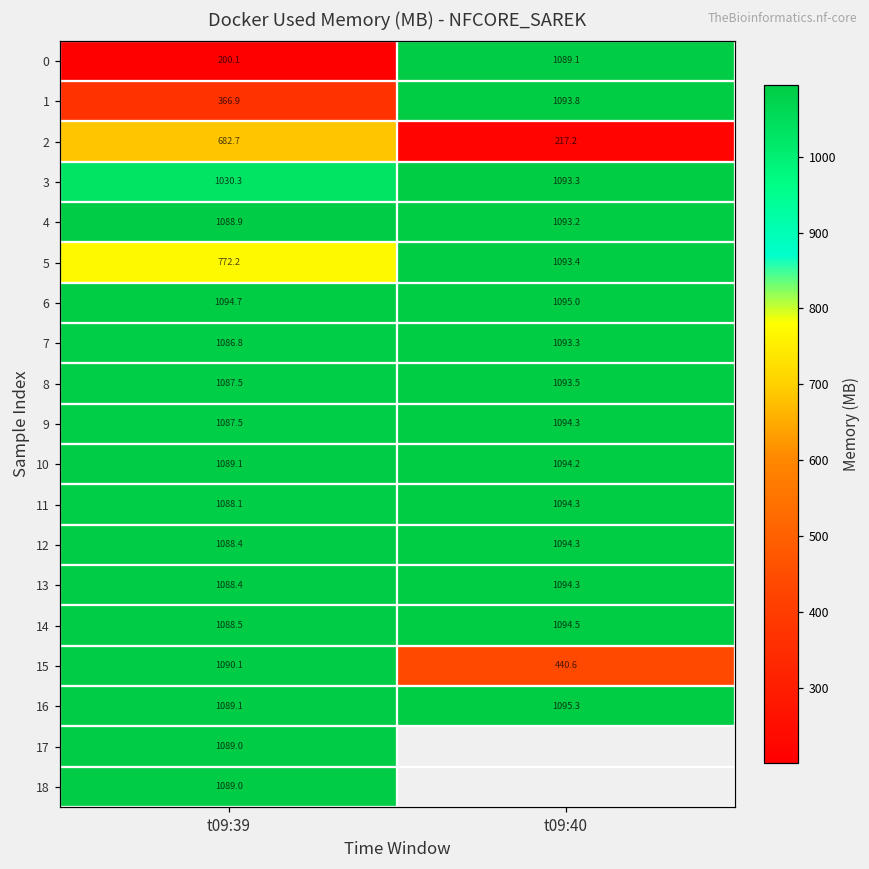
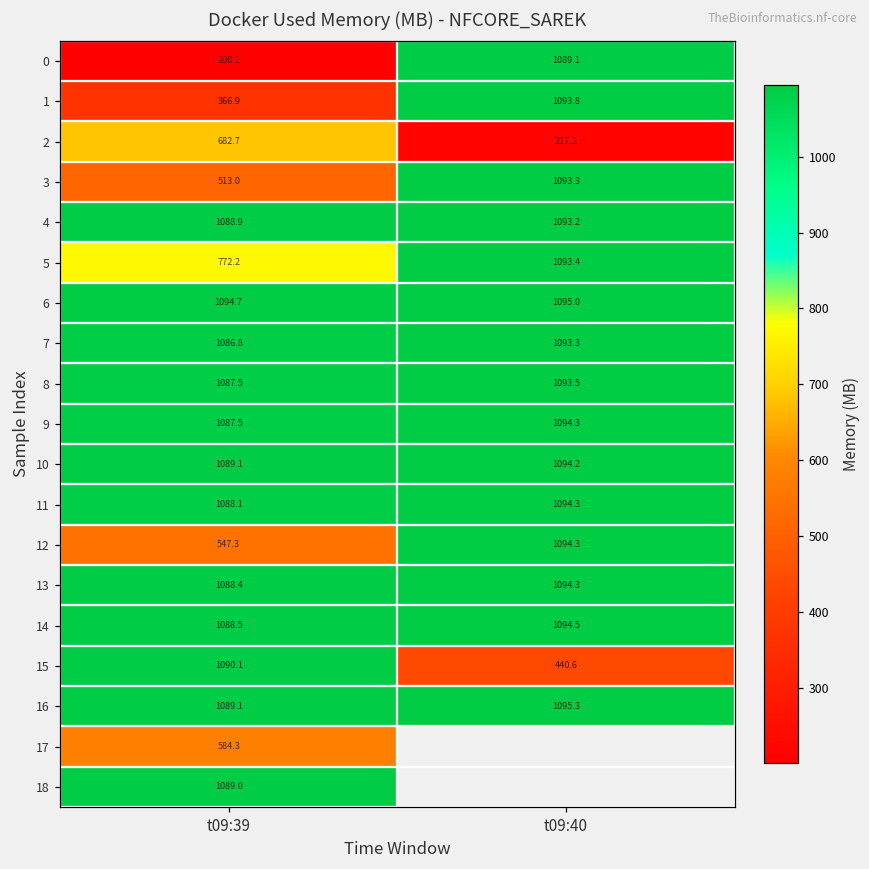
  {
    "0": {
      "t09:39": 200.1,
      "t09:40": 1089.1
    },
    "1": {
      "t09:39": 366.9,
      "t09:40": 1093.8
    },
    "2": {
      "t09:39": 682.7,
      "t09:40": 217.2
    },
    "3": {
-     "t09:39": 1030.3,
+     "t09:39": 513.0,
      "t09:40": 1093.3
    },
    "4": {
      "t09:39": 1088.9,
      "t09:40": 1093.2
    },
    "5": {
      "t09:39": 772.2,
      "t09:40": 1093.4
    },
    "6": {
      "t09:39": 1094.7,
      "t09:40": 1095.0
    },
    "7": {
      "t09:39": 1086.8,
      "t09:40": 1093.3
    },
    "8": {
      "t09:39": 1087.5,
      "t09:40": 1093.5
    },
    "9": {
      "t09:39": 1087.5,
      "t09:40": 1094.3
    },
    "10": {
      "t09:39": 1089.1,
      "t09:40": 1094.2
    },
    "11": {
      "t09:39": 1088.1,
      "t09:40": 1094.3
    },
    "12": {
-     "t09:39": 1088.4,
+     "t09:39": 547.3,
      "t09:40": 1094.3
    },
    "13": {
      "t09:39": 1088.4,
      "t09:40": 1094.3
    },
    "14": {
      "t09:39": 1088.5,
      "t09:40": 1094.5
    },
    "15": {
      "t09:39": 1090.1,
      "t09:40": 440.6
    },
    "16": {
      "t09:39": 1089.1,
      "t09:40": 1095.3
    },
    "17": {
-     "t09:39": 1089.0
+     "t09:39": 584.3
    },
    "18": {
      "t09:39": 1089.0
    }
  }
